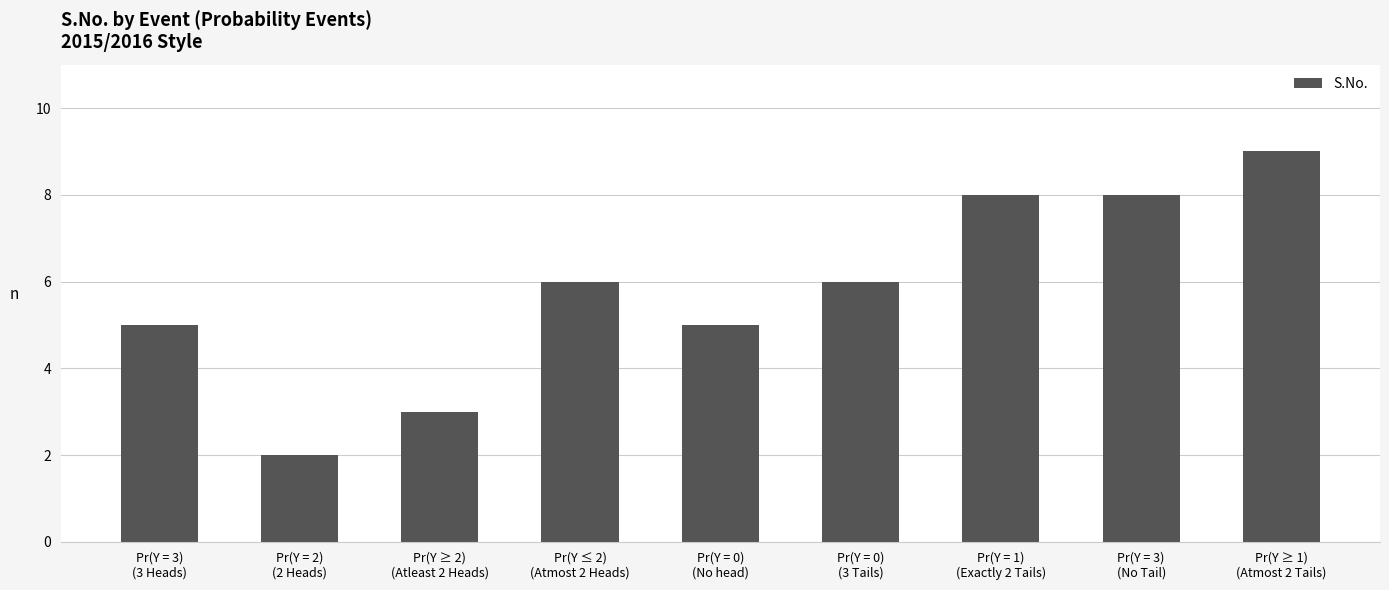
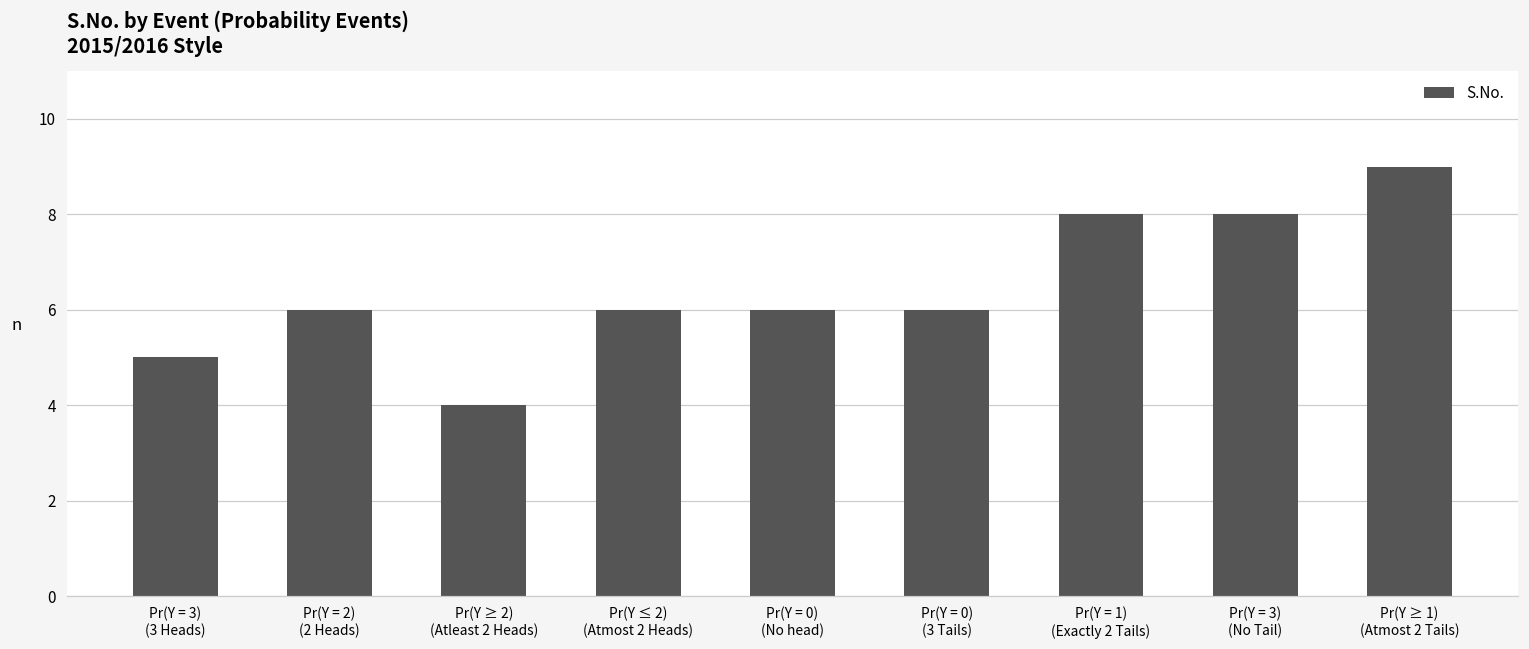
  {
    "Pr(Y = 3) (3 Heads)": 5,
-   "Pr(Y = 2) (2 Heads)": 2,
-   "Pr(Y ≥ 2) (Atleast 2 Heads)": 3,
+   "Pr(Y = 2) (2 Heads)": 6,
+   "Pr(Y ≥ 2) (Atleast 2 Heads)": 4,
    "Pr(Y ≤ 2) (Atmost 2 Heads)": 6,
-   "Pr(Y = 0) (No head)": 5,
+   "Pr(Y = 0) (No head)": 6,
    "Pr(Y = 0) (3 Tails)": 6,
    "Pr(Y = 1) (Exactly 2 Tails)": 8,
    "Pr(Y = 3) (No Tail)": 8,
    "Pr(Y ≥ 1) (Atmost 2 Tails)": 9
  }
